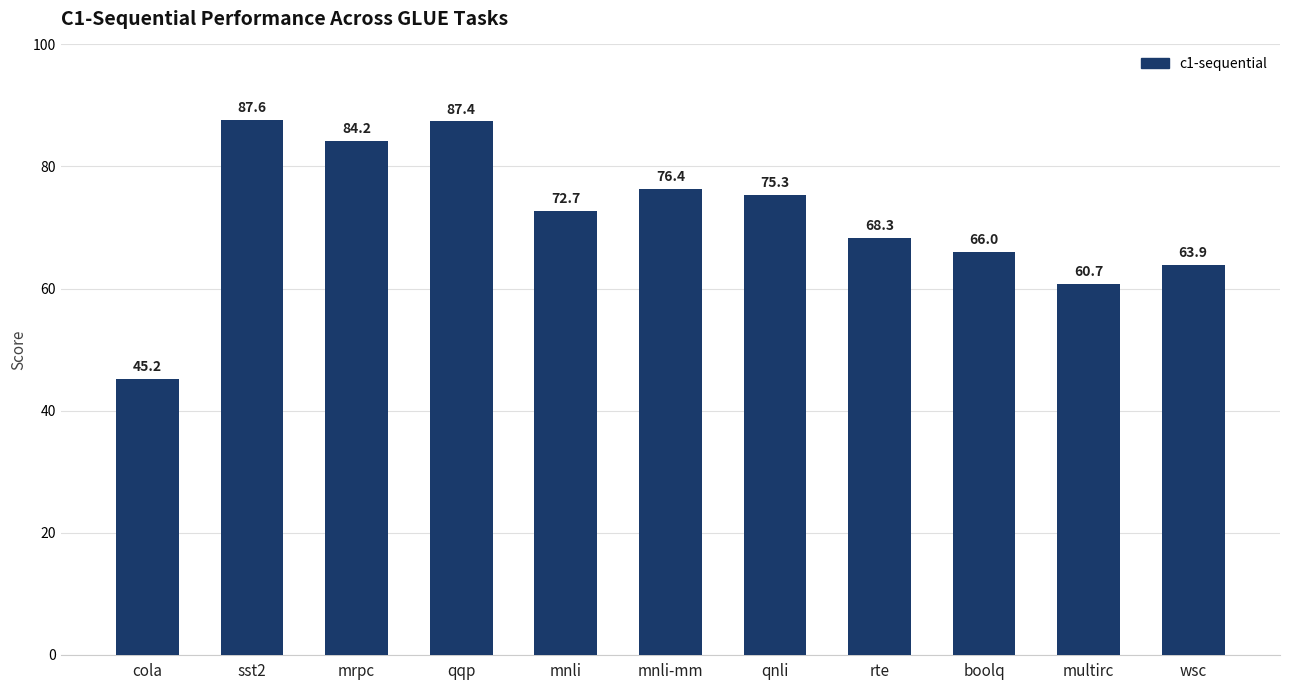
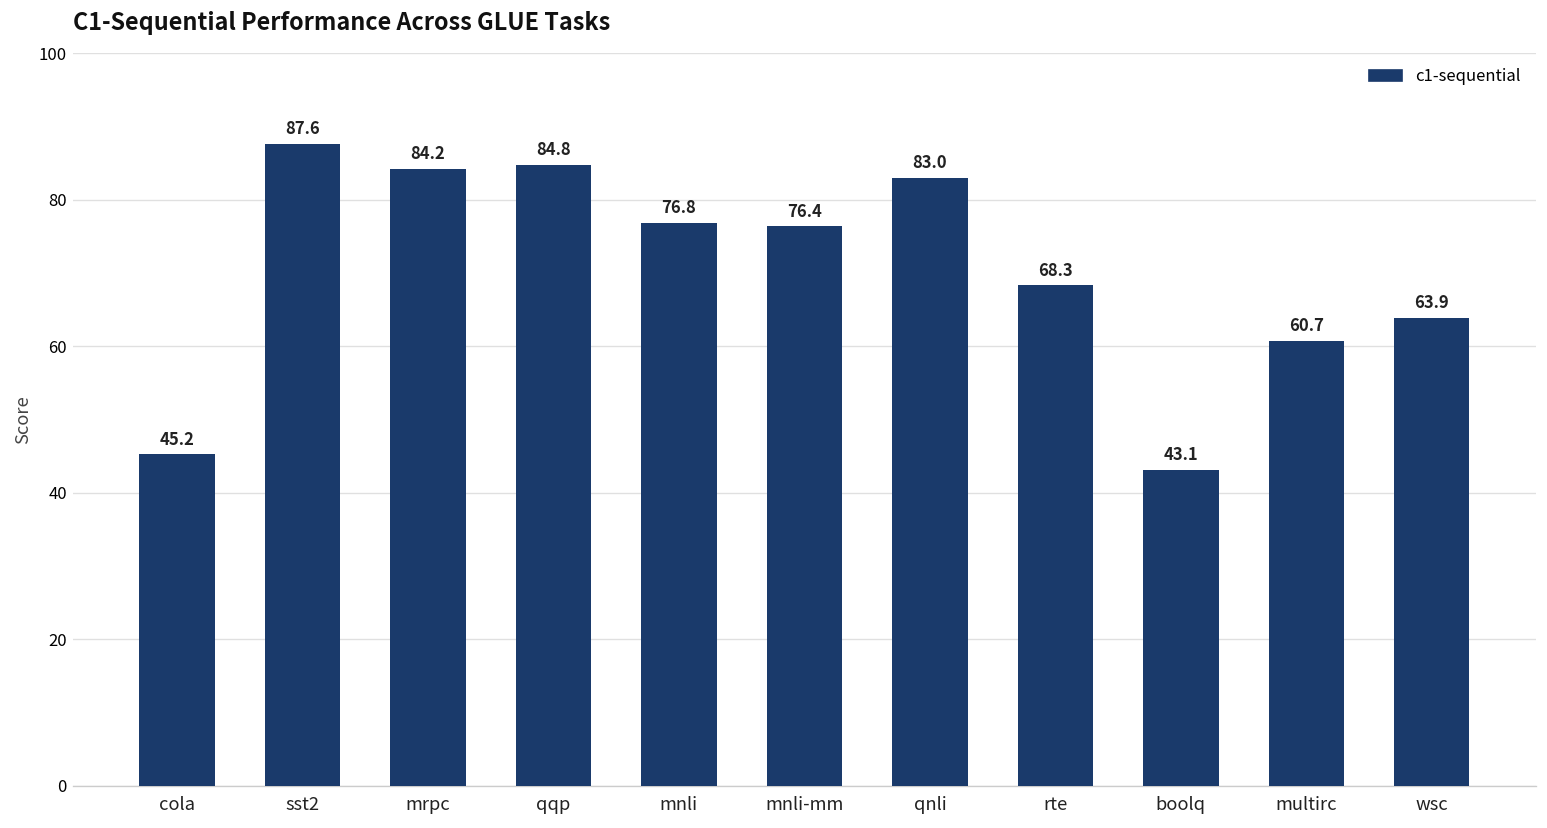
  {
    "cola": 45.2,
    "sst2": 87.6,
    "mrpc": 84.2,
-   "qqp": 87.4,
-   "mnli": 72.7,
+   "qqp": 84.8,
+   "mnli": 76.8,
    "mnli-mm": 76.4,
-   "qnli": 75.3,
+   "qnli": 83.0,
    "rte": 68.3,
-   "boolq": 66.0,
+   "boolq": 43.1,
    "multirc": 60.7,
    "wsc": 63.9
  }
